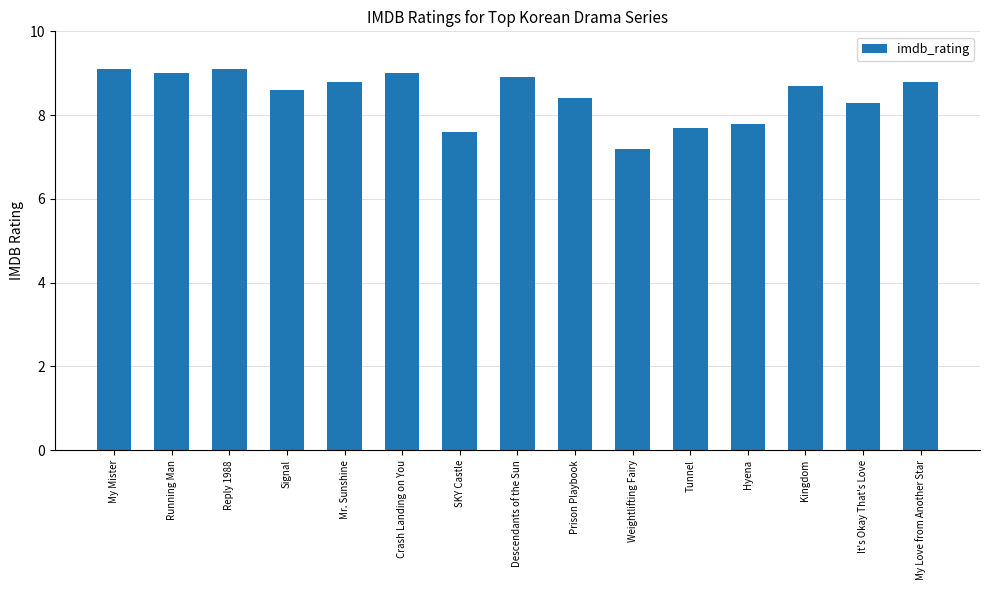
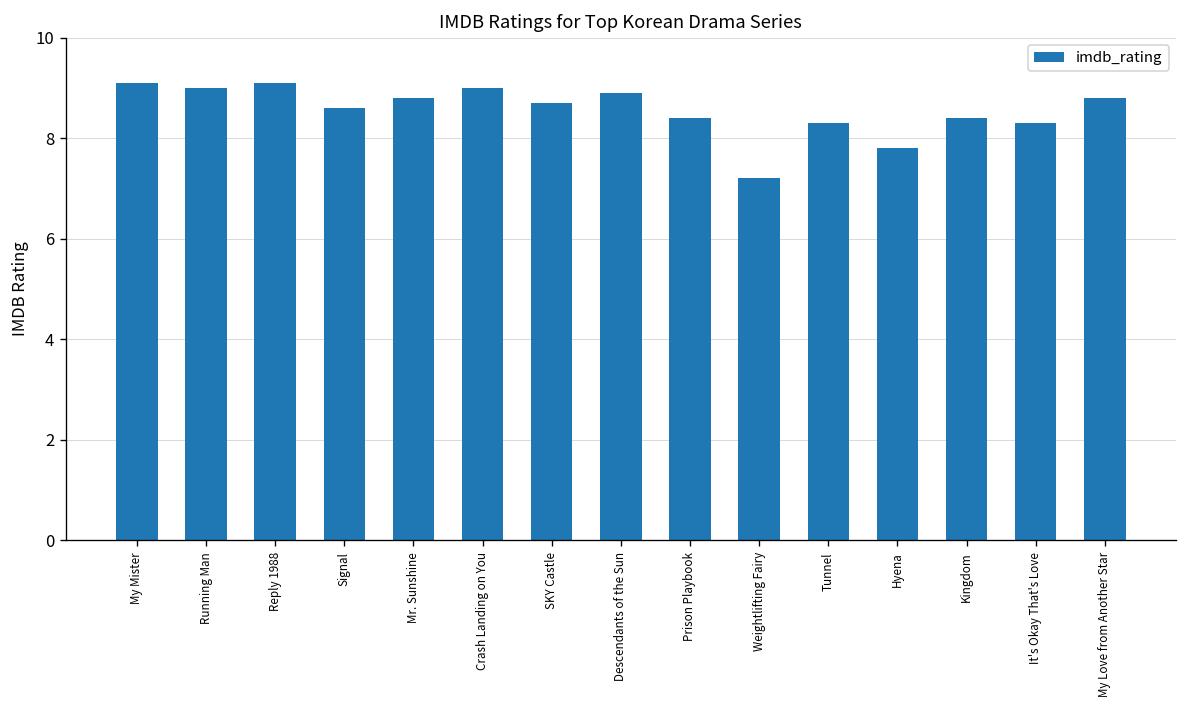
  {
    "My Mister": 9.1,
    "Running Man": 9.0,
    "Reply 1988": 9.1,
    "Signal": 8.6,
    "Mr. Sunshine": 8.8,
    "Crash Landing on You": 9.0,
-   "SKY Castle": 7.6,
+   "SKY Castle": 8.7,
    "Descendants of the Sun": 8.9,
    "Prison Playbook": 8.4,
    "Weightlifting Fairy": 7.2,
-   "Tunnel": 7.7,
+   "Tunnel": 8.3,
    "Hyena": 7.8,
-   "Kingdom": 8.7,
+   "Kingdom": 8.4,
    "It's Okay That's Love": 8.3,
    "My Love from Another Star": 8.8
  }
